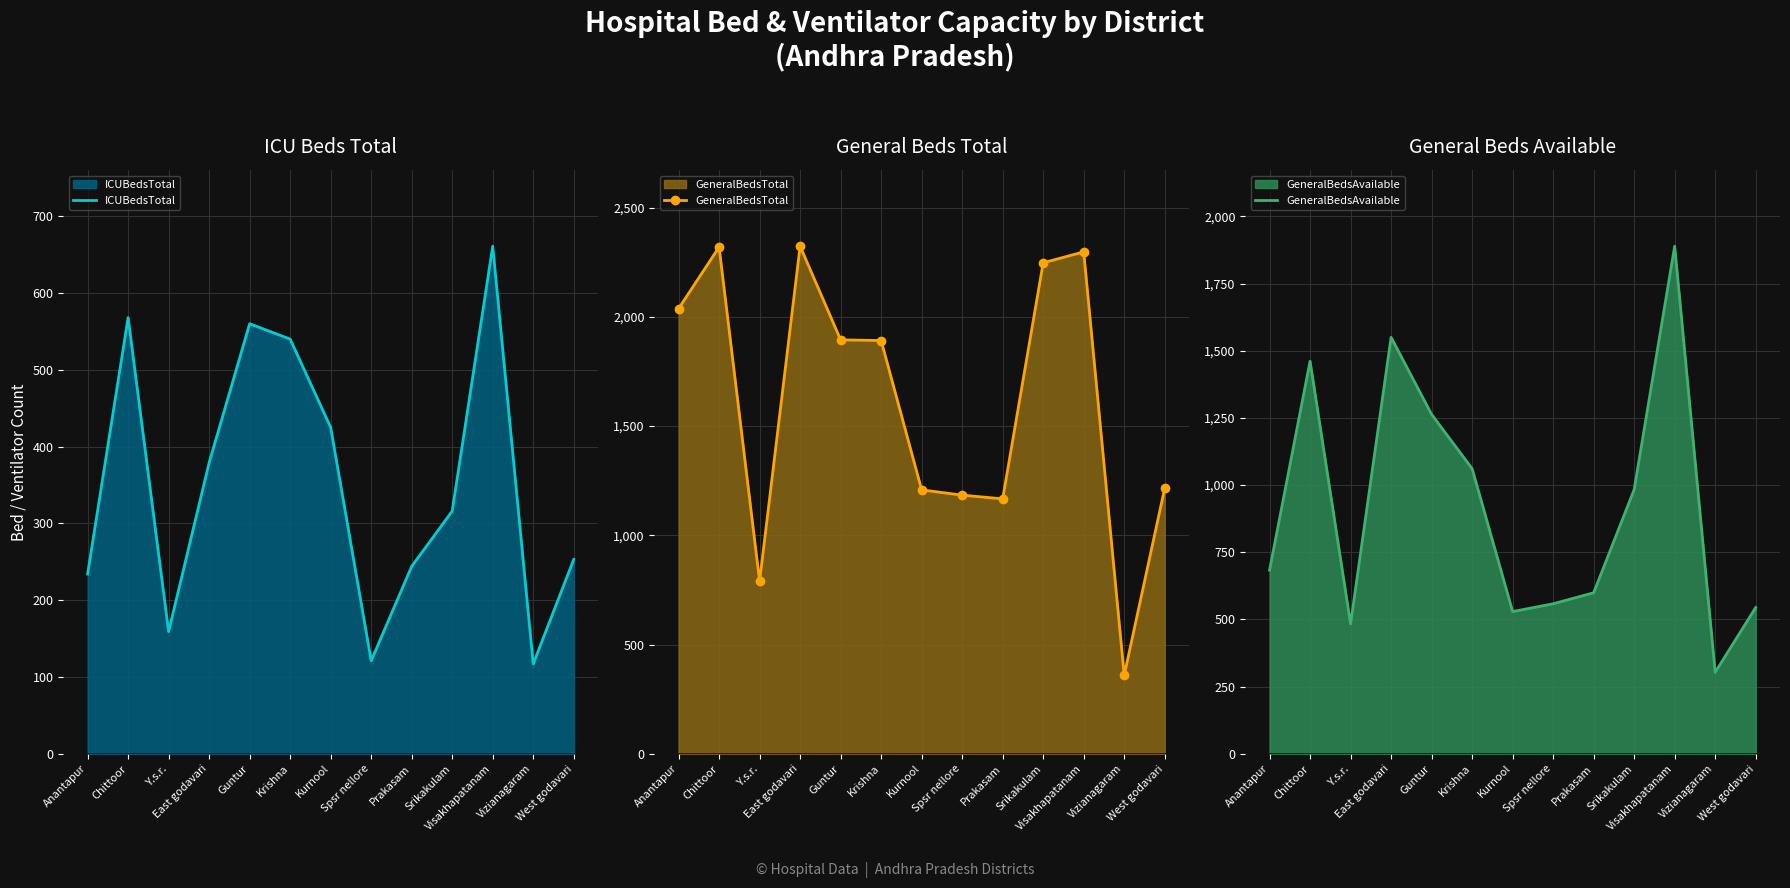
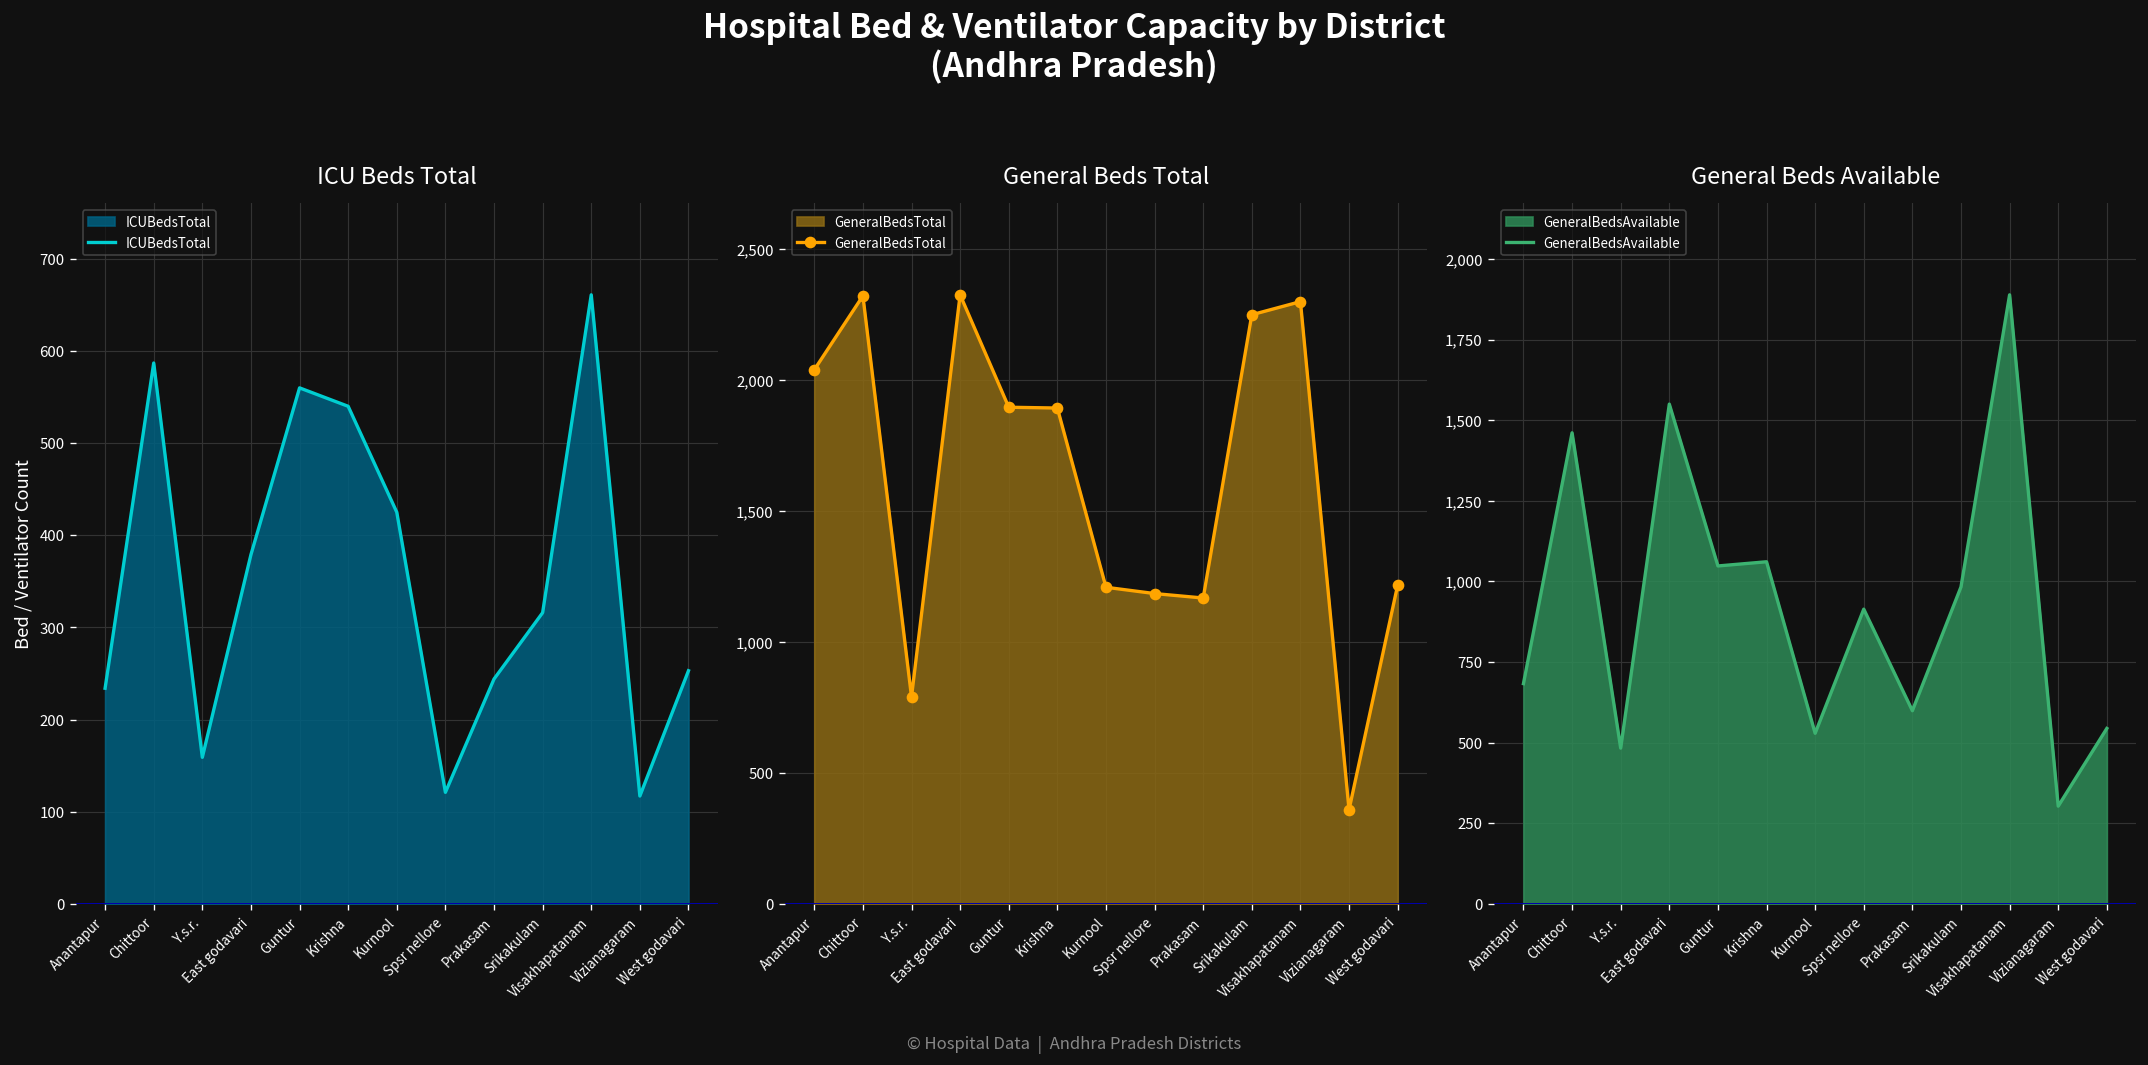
  {
    "ICU Beds Total": {
      "Anantapur": "230",
-     "Chittoor": "570",
+     "Chittoor": "590",
      "Y.s.r.": "160",
      "East godavari": "380",
      "Guntur": "560",
      "Krishna": "540",
      "Kurnool": "430",
      "Spsr nellore": "120",
      "Prakasam": "240",
      "Srikakulam": "320",
      "Visakhapatanam": "660",
      "Vizianagaram": "120",
      "West godavari": "250"
    },
    "General Beds Total": {
      "Anantapur": "2,040",
      "Chittoor": "2,320",
      "Y.s.r.": "790",
      "East godavari": "2,320",
      "Guntur": "1,900",
      "Krishna": "1,890",
      "Kurnool": "1,210",
      "Spsr nellore": "1,180",
      "Prakasam": "1,170",
      "Srikakulam": "2,250",
      "Visakhapatanam": "2,300",
      "Vizianagaram": "360",
      "West godavari": "1,220"
    },
    "General Beds Available": {
      "Anantapur": "680",
      "Chittoor": "1,460",
      "Y.s.r.": "480",
      "East godavari": "1,550",
-     "Guntur": "1,260",
+     "Guntur": "1,050",
      "Krishna": "1,060",
      "Kurnool": "530",
-     "Spsr nellore": "560",
+     "Spsr nellore": "910",
      "Prakasam": "600",
      "Srikakulam": "980",
      "Visakhapatanam": "1,890",
      "Vizianagaram": "300",
      "West godavari": "540"
    }
  }
